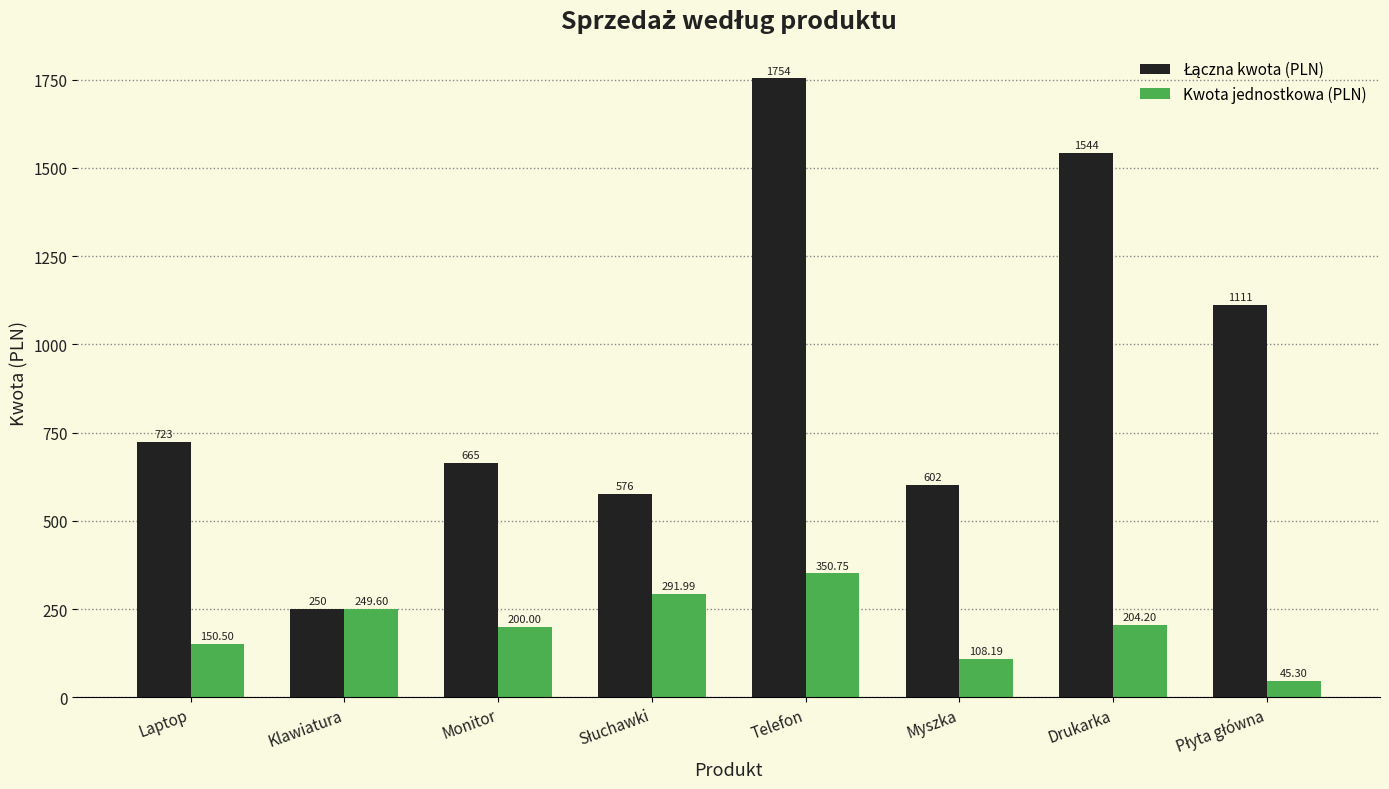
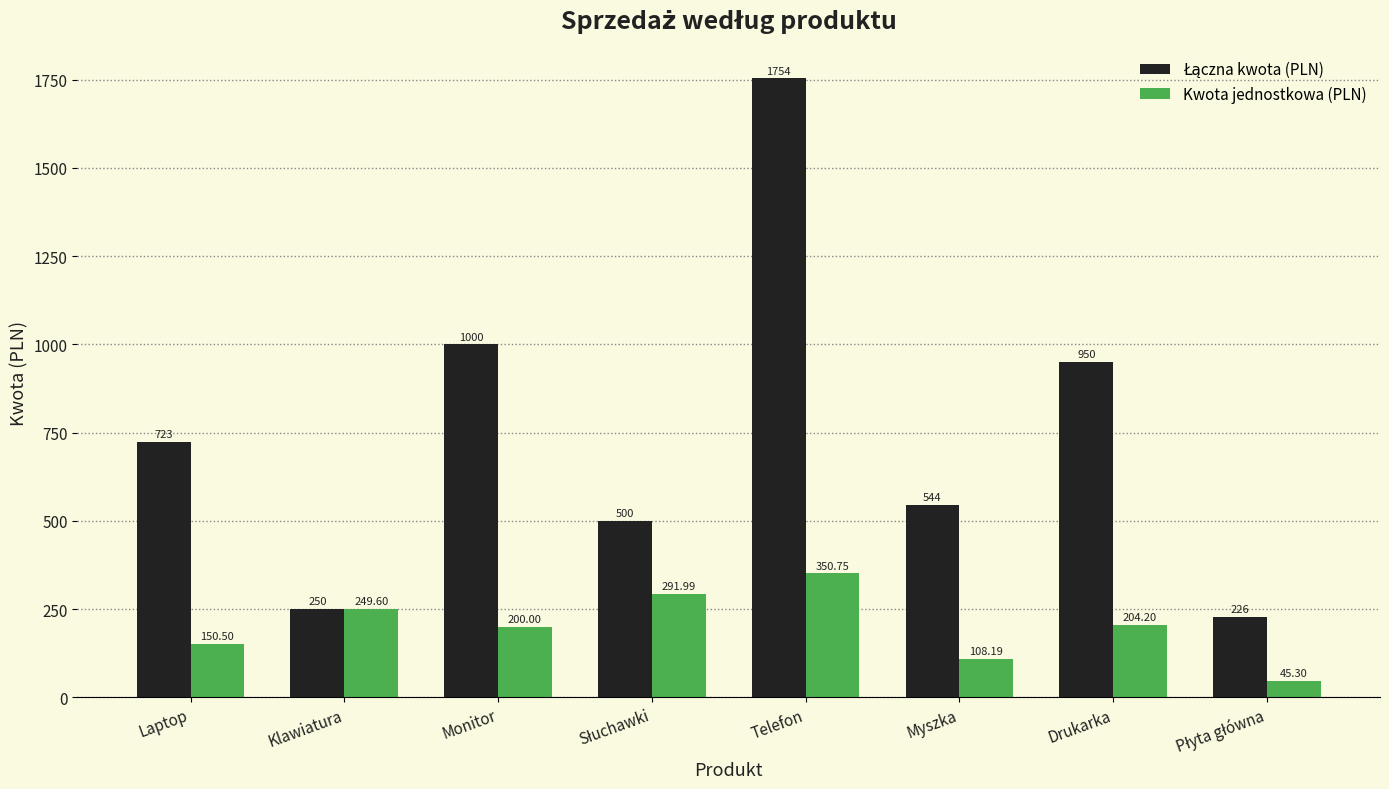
  {
    "Łączna kwota (PLN)": {
      "Laptop": 723,
      "Klawiatura": 250,
-     "Monitor": 665,
-     "Słuchawki": 576,
+     "Monitor": 1000,
+     "Słuchawki": 500,
      "Telefon": 1754,
-     "Myszka": 602,
-     "Drukarka": 1544,
-     "Płyta główna": 1111
+     "Myszka": 544,
+     "Drukarka": 950,
+     "Płyta główna": 226
    },
    "Kwota jednostkowa (PLN)": {
      "Laptop": 150.50,
      "Klawiatura": 249.60,
      "Monitor": 200.00,
      "Słuchawki": 291.99,
      "Telefon": 350.75,
      "Myszka": 108.19,
      "Drukarka": 204.20,
      "Płyta główna": 45.30
    }
  }
